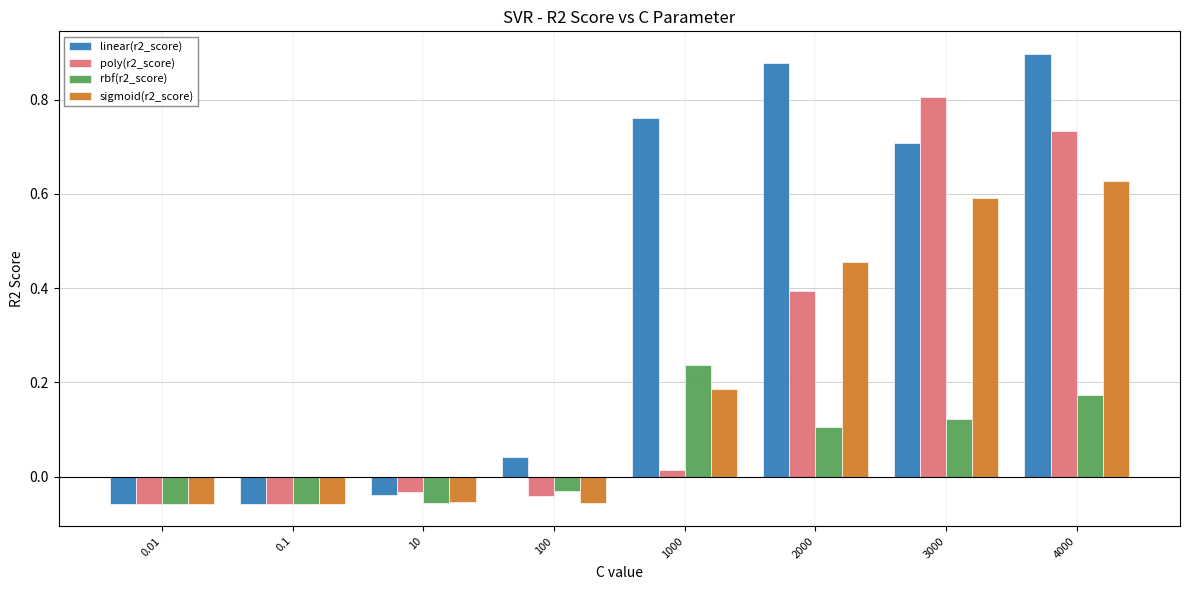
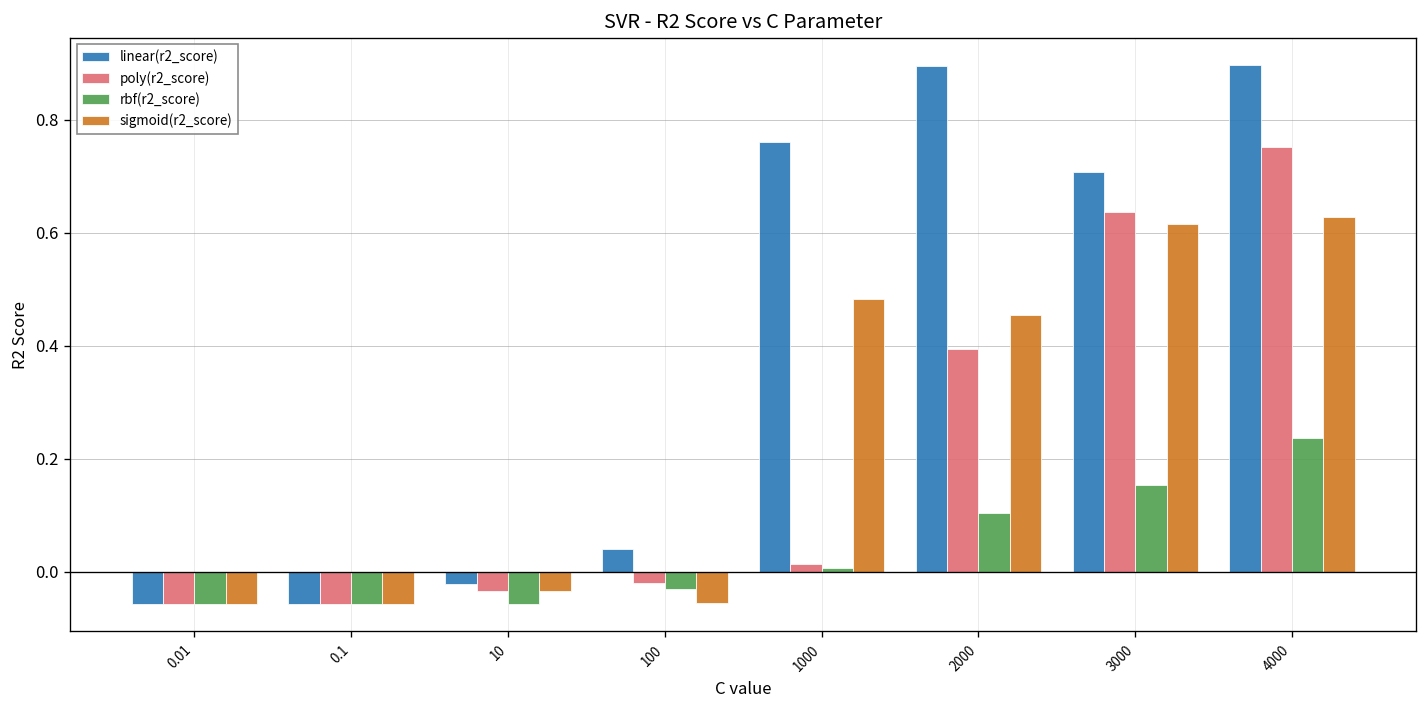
  {
    "linear(r2_score)": {
      "0.01": -0.06,
      "0.1": -0.06,
-     "10": -0.04,
+     "10": -0.02,
      "100": 0.04,
      "1000": 0.76,
-     "2000": 0.88,
+     "2000": 0.89,
      "3000": 0.71,
      "4000": 0.90
    },
    "poly(r2_score)": {
      "0.01": -0.06,
      "0.1": -0.06,
      "10": -0.03,
-     "100": -0.04,
+     "100": -0.02,
      "1000": 0.01,
      "2000": 0.40,
-     "3000": 0.81,
-     "4000": 0.73
+     "3000": 0.64,
+     "4000": 0.75
    },
    "rbf(r2_score)": {
      "0.01": -0.06,
      "0.1": -0.06,
      "10": -0.06,
      "100": -0.03,
-     "1000": 0.24,
+     "1000": 0.01,
      "2000": 0.10,
-     "3000": 0.12,
-     "4000": 0.17
+     "3000": 0.15,
+     "4000": 0.24
    },
    "sigmoid(r2_score)": {
      "0.01": -0.06,
      "0.1": -0.06,
-     "10": -0.05,
+     "10": -0.03,
      "100": -0.05,
-     "1000": 0.19,
+     "1000": 0.48,
      "2000": 0.45,
-     "3000": 0.59,
+     "3000": 0.61,
      "4000": 0.63
    }
  }
